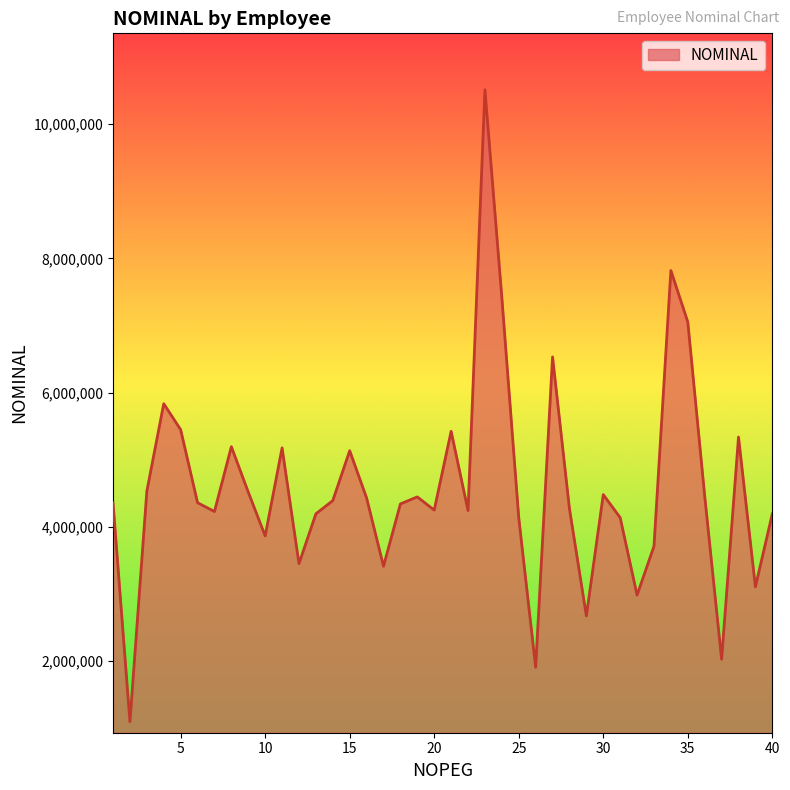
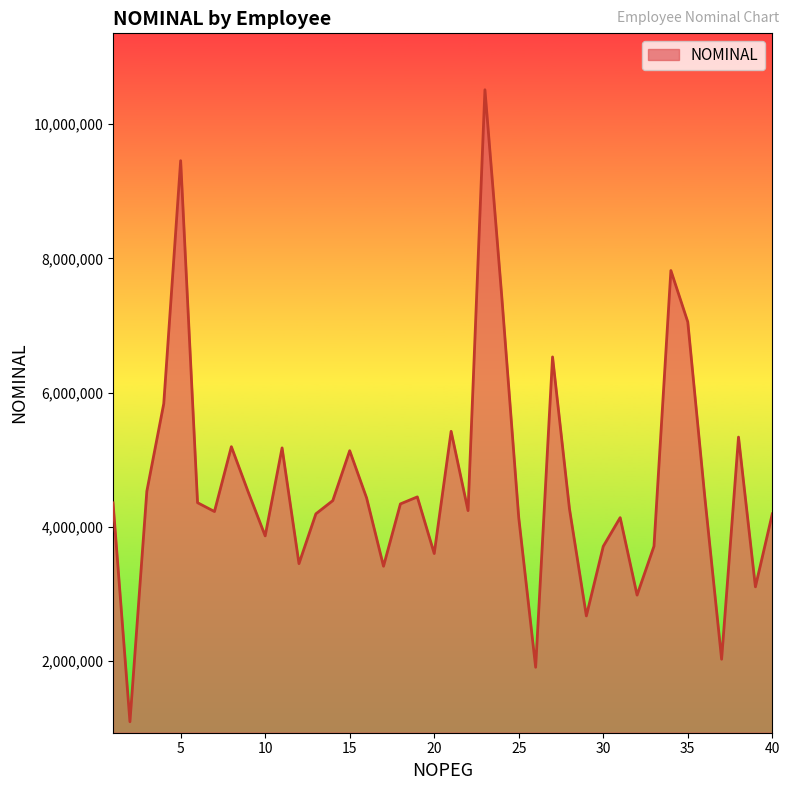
  {
-   "5": "5,400,000",
+   "5": "9,500,000",
    "10": "3,900,000",
    "15": "5,100,000",
-   "20": "4,200,000",
+   "20": "3,600,000",
    "25": "4,100,000",
-   "30": "4,500,000",
+   "30": "3,700,000",
    "35": "7,100,000",
    "40": "4,200,000"
  }
